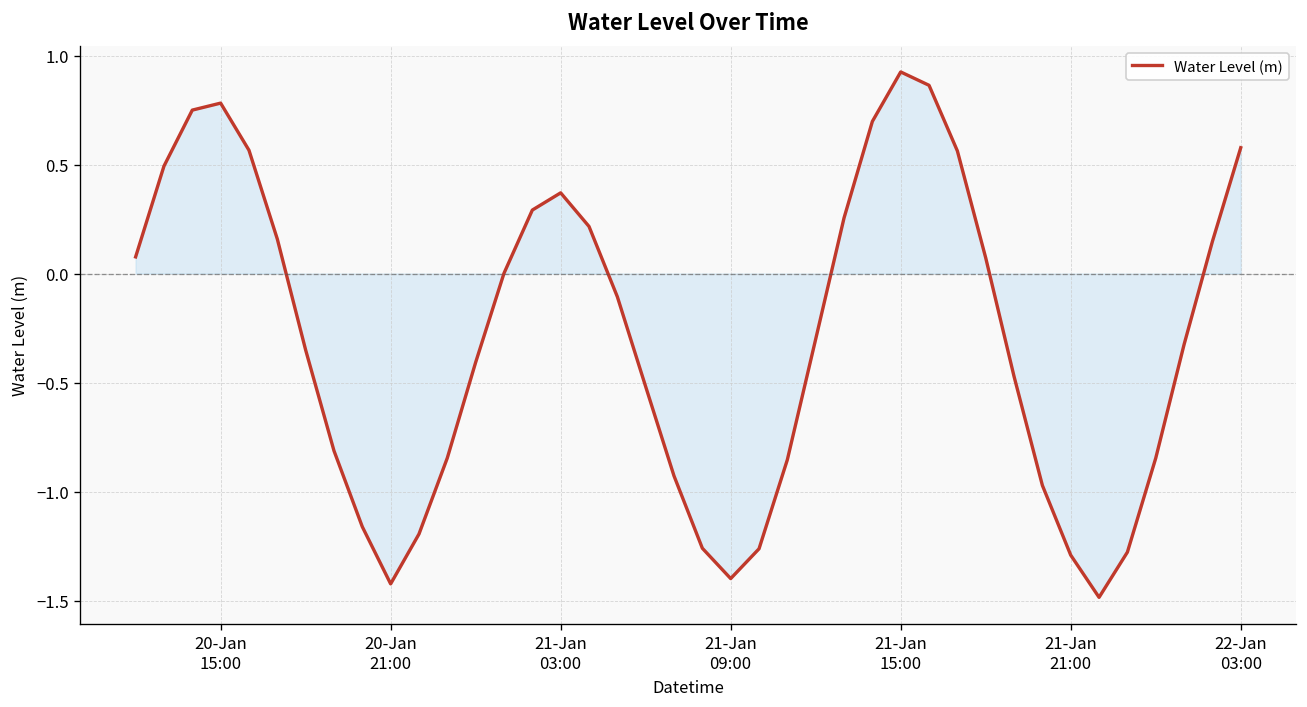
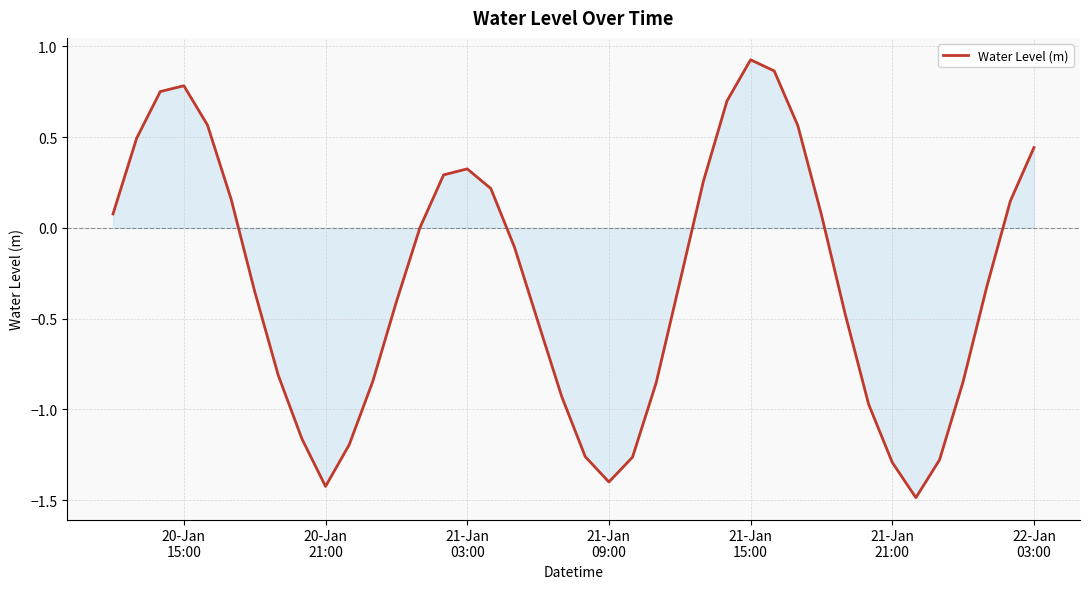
  {
    "Water Level (m)": {
      "20-Jan 21:00": -1.42,
-     "21-Jan 03:00": 0.37,
+     "21-Jan 03:00": 0.32,
      "21-Jan 09:00": -1.40,
      "21-Jan 21:00": -1.29,
-     "22-Jan 03:00": 0.58
+     "22-Jan 03:00": 0.44
    }
  }
